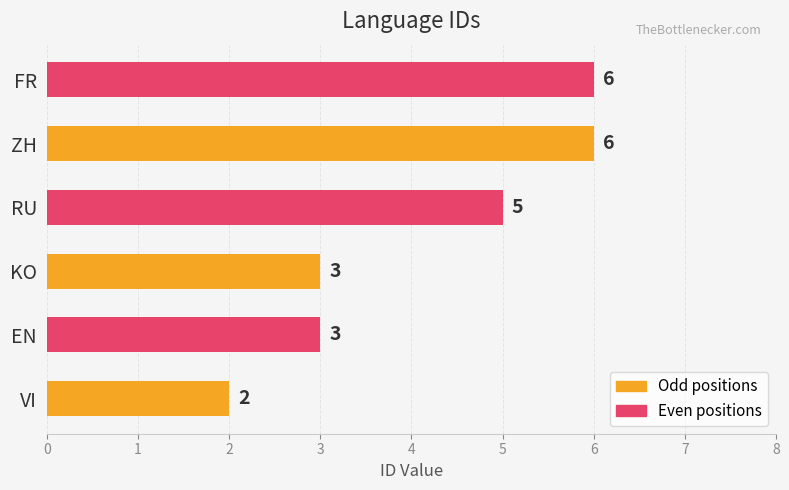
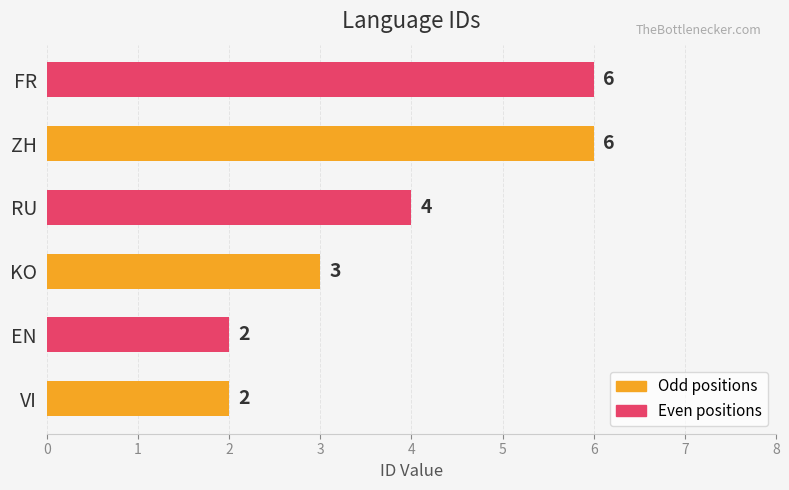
  {
    "FR": 6,
    "ZH": 6,
-   "RU": 5,
+   "RU": 4,
    "KO": 3,
-   "EN": 3,
+   "EN": 2,
    "VI": 2
  }
